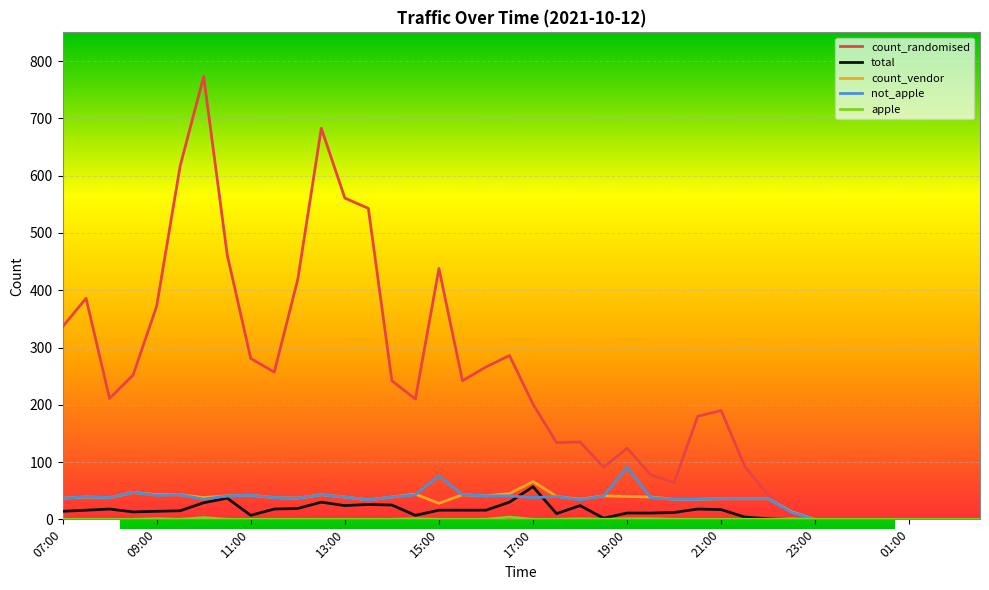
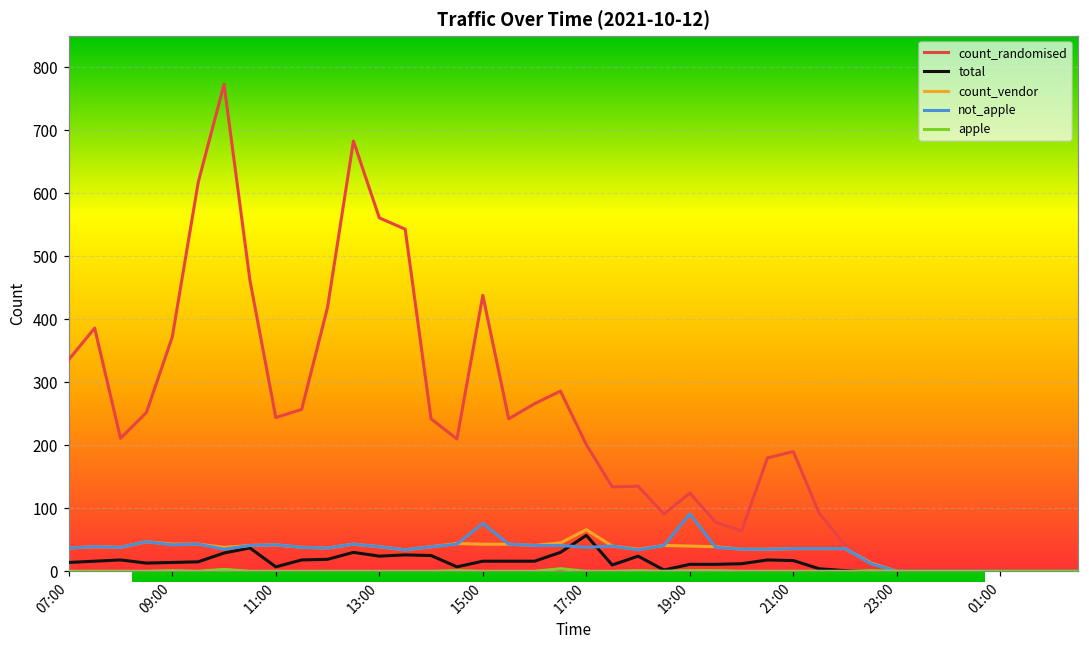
  {
    "count_randomised": {
      "07:00": 340,
      "09:00": 370,
-     "11:00": 280,
+     "11:00": 240,
      "13:00": 560,
      "15:00": 440,
      "17:00": 200,
      "19:00": 120,
      "21:00": 190
    },
    "total": {
      "07:00": 10,
      "09:00": 10,
      "11:00": 10,
      "13:00": 20,
      "15:00": 20,
      "17:00": 60,
      "19:00": 10,
      "21:00": 20
    },
    "count_vendor": {
-     "15:00": 30,
+     "15:00": 40,
      "17:00": 70,
      "19:00": 40
    },
    "not_apple": {
      "15:00": 80,
      "17:00": 40,
      "19:00": 90
    },
    "apple": {
      "07:00": 0,
      "09:00": 0,
      "11:00": 0,
      "13:00": 0,
      "15:00": 0,
      "17:00": 0,
      "19:00": 0,
      "21:00": 0
    }
  }
